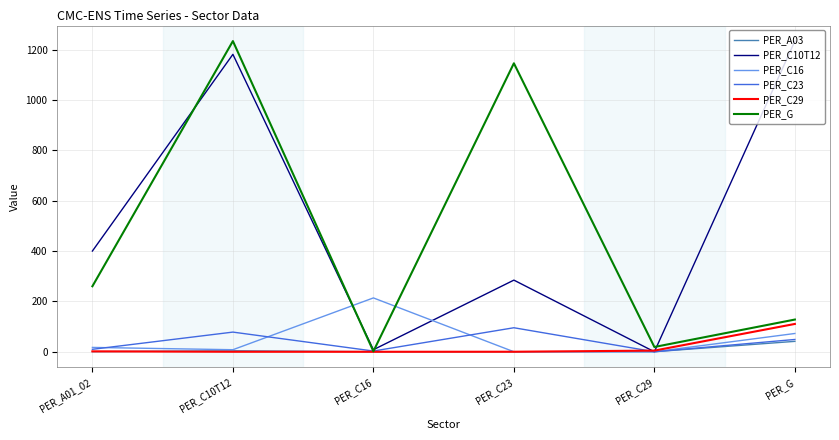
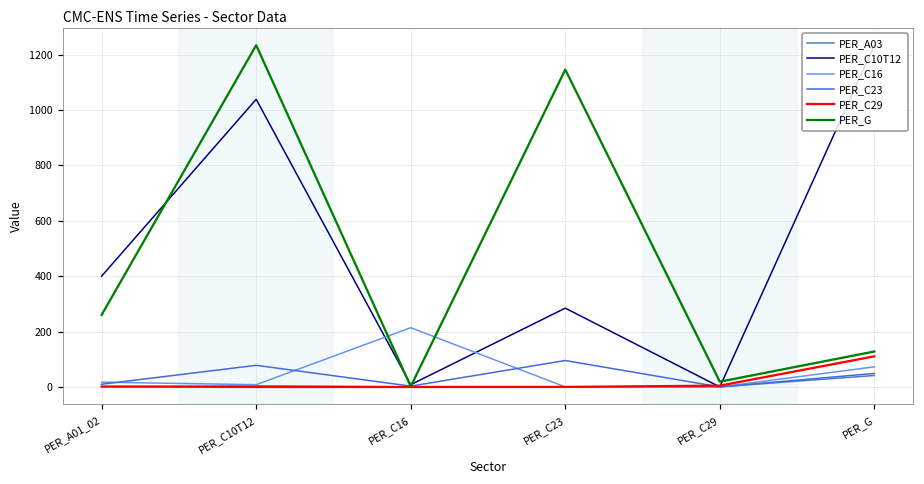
  {
    "PER_C10T12": {
      "PER_A01_02": 400,
-     "PER_C10T12": 1180,
+     "PER_C10T12": 1040,
      "PER_C23": 280
    },
    "PER_C29": {
      "PER_G": 110
    },
    "PER_G": {
      "PER_A01_02": 260,
      "PER_C10T12": 1230,
      "PER_C23": 1150,
      "PER_C29": 20,
      "PER_G": 130
    }
  }
